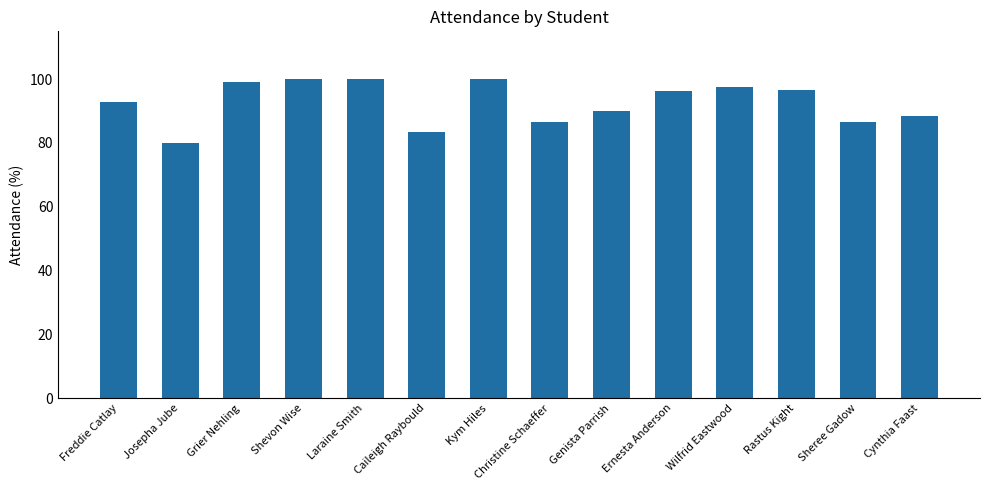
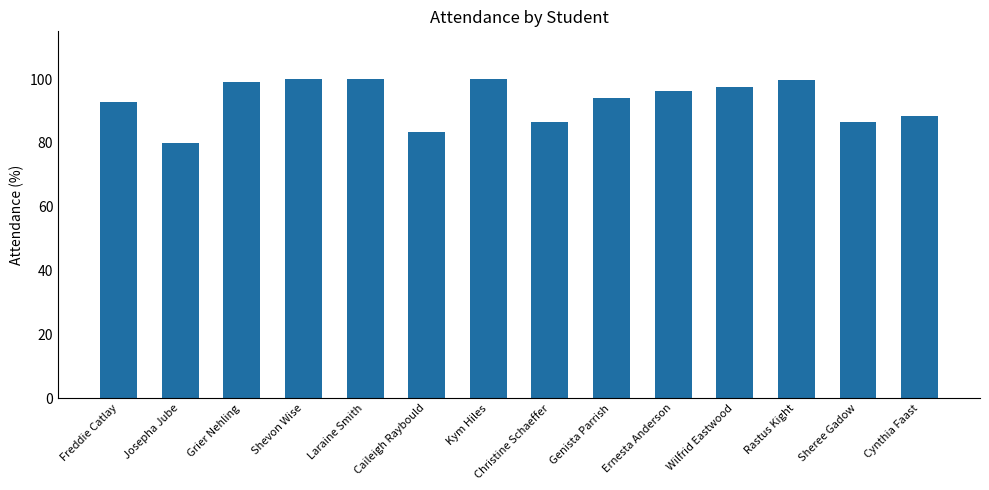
  {
    "Freddie Catlay": 93,
    "Josepha Jube": 80,
    "Grier Nehling": 99,
    "Shevon Wise": 100,
    "Laraine Smith": 100,
    "Caileigh Raybould": 83,
    "Kym Hiles": 100,
    "Christine Schaeffer": 87,
-   "Genista Parrish": 90,
+   "Genista Parrish": 94,
    "Ernesta Anderson": 96,
    "Wilfrid Eastwood": 98,
-   "Rastus Kight": 97,
+   "Rastus Kight": 100,
    "Sheree Gadow": 87,
    "Cynthia Faast": 89
  }
